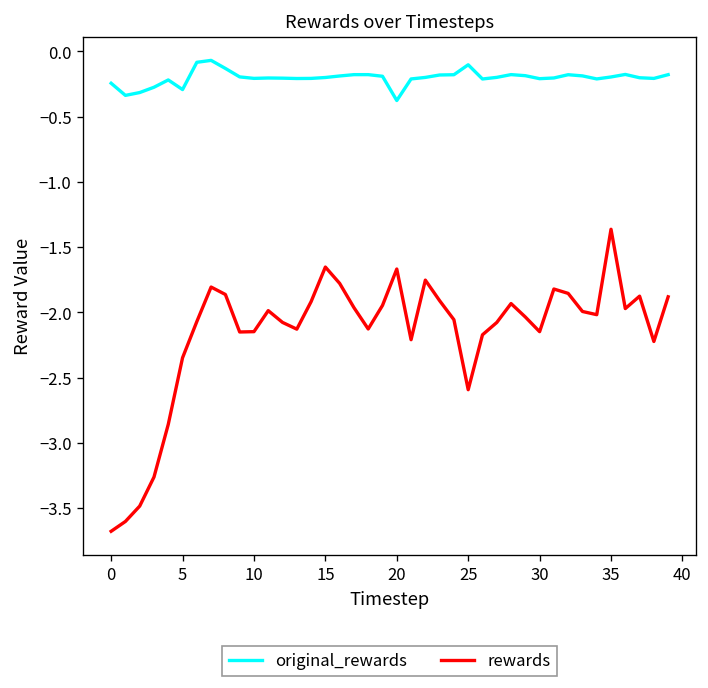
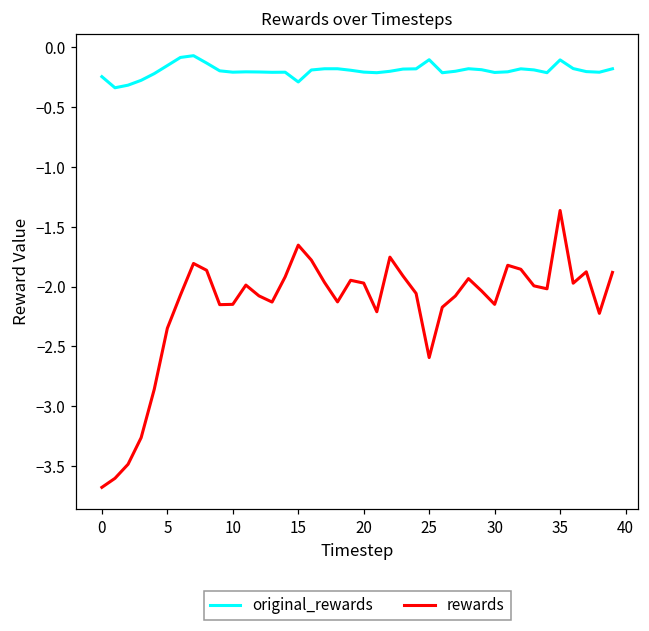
  {
    "original_rewards": {
      "0": -0.24,
-     "5": -0.29,
+     "5": -0.15,
      "10": -0.21,
-     "15": -0.20,
-     "20": -0.38,
+     "15": -0.29,
+     "20": -0.21,
      "25": -0.10,
      "30": -0.21,
-     "35": -0.20
+     "35": -0.10
    },
    "rewards": {
      "0": -3.68,
      "5": -2.35,
      "10": -2.15,
      "15": -1.65,
-     "20": -1.67,
+     "20": -1.97,
      "25": -2.59,
      "30": -2.15,
      "35": -1.36
    }
  }
